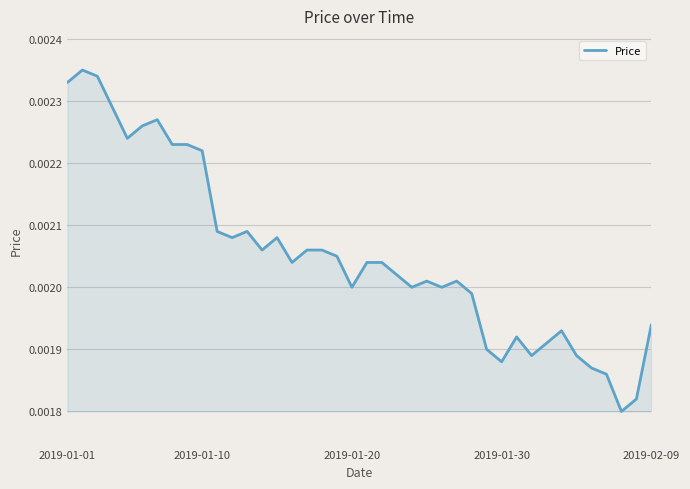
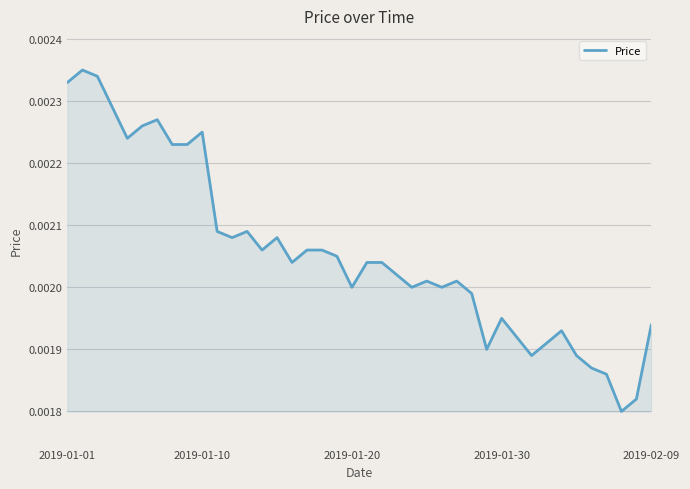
  {
    "2019-01-01": 0.00233,
-   "2019-01-10": 0.00222,
+   "2019-01-10": 0.00225,
    "2019-01-20": 0.00200,
-   "2019-01-30": 0.00188,
+   "2019-01-30": 0.00195,
    "2019-02-09": 0.00194
  }
